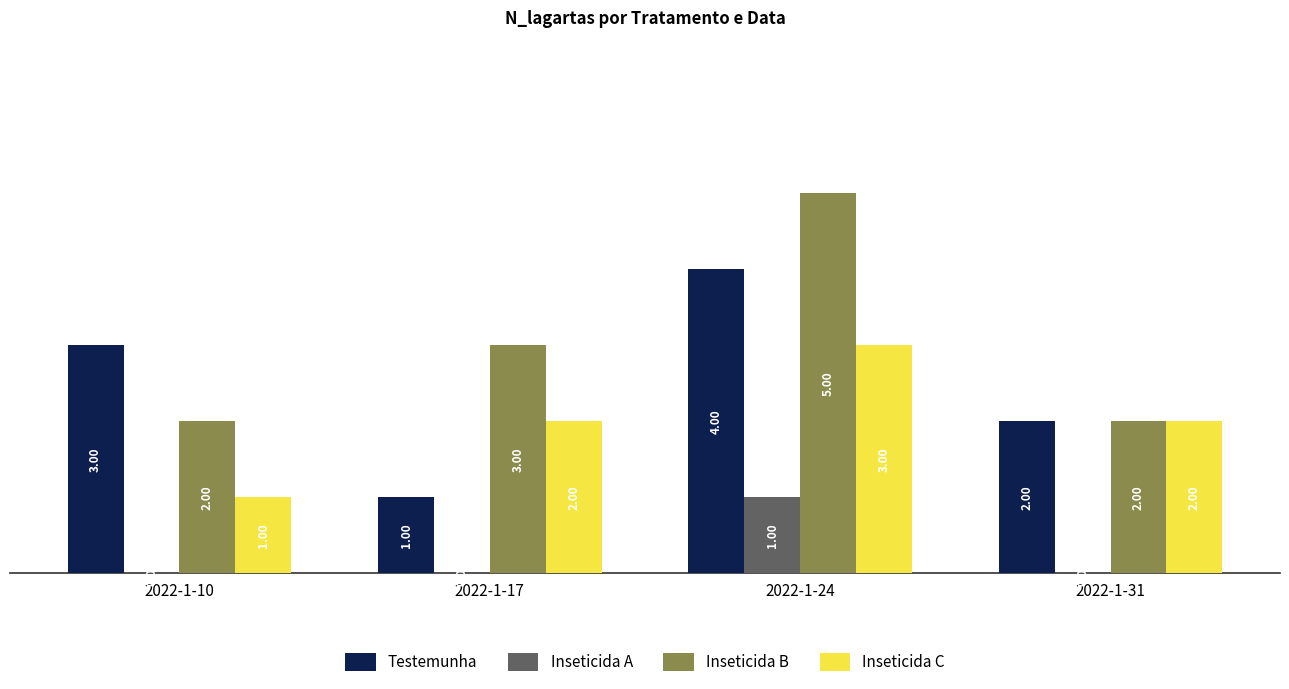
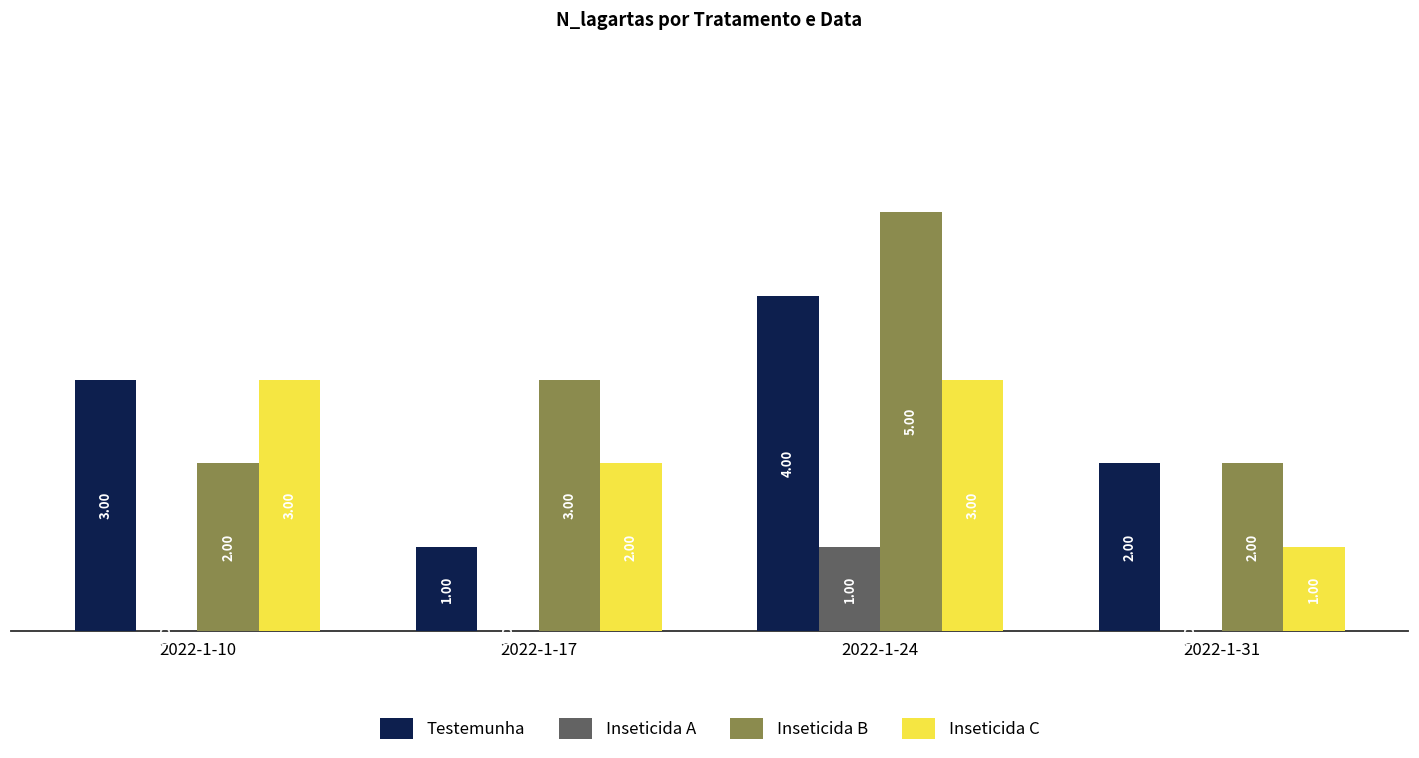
  {
    "Testemunha": {
      "2022-1-10": 3.00,
      "2022-1-17": 1.00,
      "2022-1-24": 4.00,
      "2022-1-31": 2.00
    },
    "Inseticida A": {
      "2022-1-24": 1.00
    },
    "Inseticida B": {
      "2022-1-10": 2.00,
      "2022-1-17": 3.00,
      "2022-1-24": 5.00,
      "2022-1-31": 2.00
    },
    "Inseticida C": {
-     "2022-1-10": 1.00,
+     "2022-1-10": 3.00,
      "2022-1-17": 2.00,
      "2022-1-24": 3.00,
-     "2022-1-31": 2.00
+     "2022-1-31": 1.00
    }
  }
